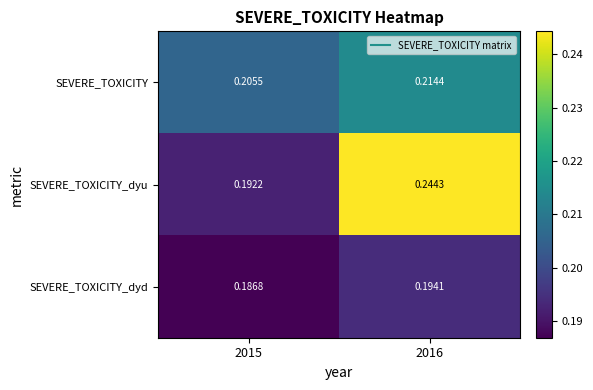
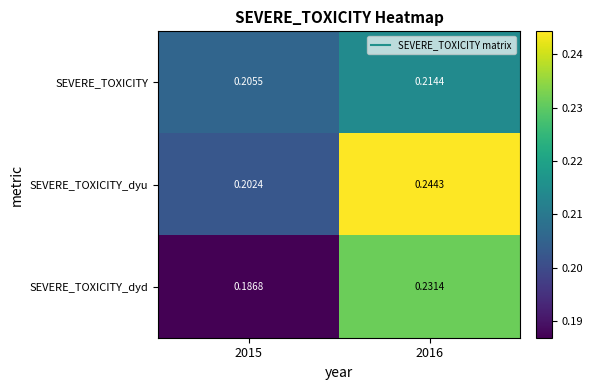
  {
    "SEVERE_TOXICITY": {
      "2015": 0.2055,
      "2016": 0.2144
    },
    "SEVERE_TOXICITY_dyu": {
-     "2015": 0.1922,
+     "2015": 0.2024,
      "2016": 0.2443
    },
    "SEVERE_TOXICITY_dyd": {
      "2015": 0.1868,
-     "2016": 0.1941
+     "2016": 0.2314
    }
  }
